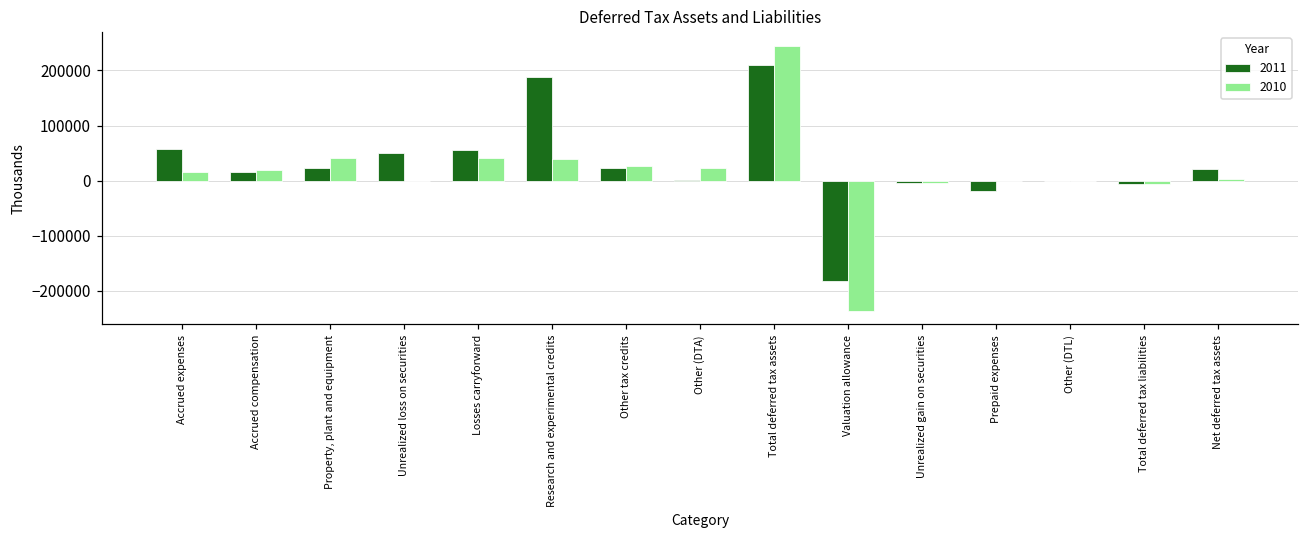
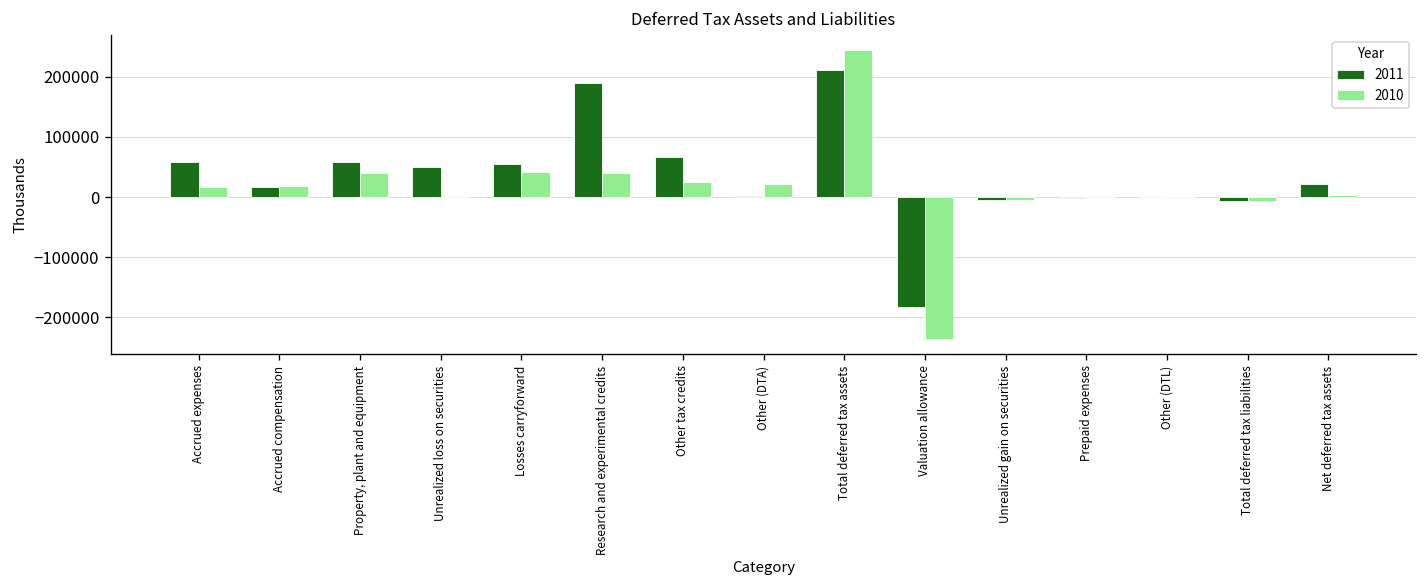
  {
    "2011": {
      "Accrued expenses": 60000,
      "Accrued compensation": 20000,
-     "Property, plant and equipment": 20000,
+     "Property, plant and equipment": 60000,
      "Unrealized loss on securities": 50000,
      "Losses carryforward": 60000,
      "Research and experimental credits": 190000,
-     "Other tax credits": 20000,
+     "Other tax credits": 70000,
      "Total deferred tax assets": 210000,
      "Valuation allowance": -180000,
-     "Prepaid expenses": -20000,
+     "Prepaid expenses": 0,
      "Total deferred tax liabilities": -10000,
      "Net deferred tax assets": 20000
    },
    "2010": {
      "Accrued expenses": 20000,
      "Accrued compensation": 20000,
      "Property, plant and equipment": 40000,
      "Losses carryforward": 40000,
      "Research and experimental credits": 40000,
      "Other tax credits": 30000,
      "Other (DTA)": 20000,
      "Total deferred tax assets": 250000,
      "Valuation allowance": -240000,
      "Prepaid expenses": 0,
      "Total deferred tax liabilities": -10000
    }
  }
